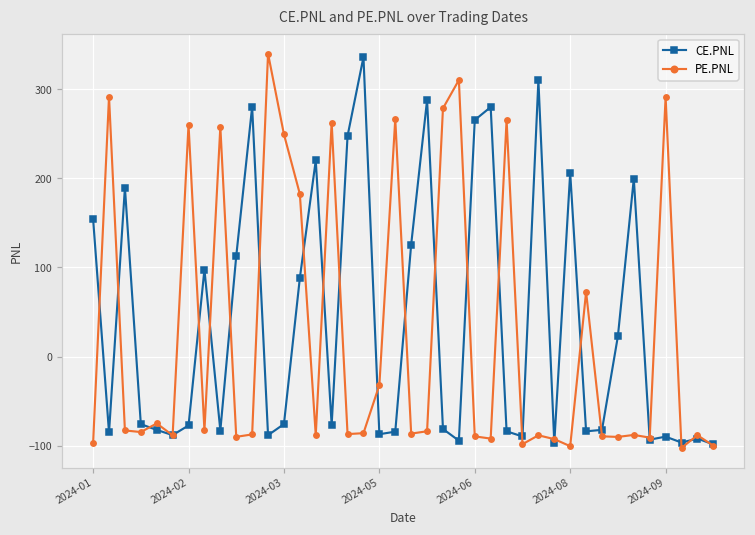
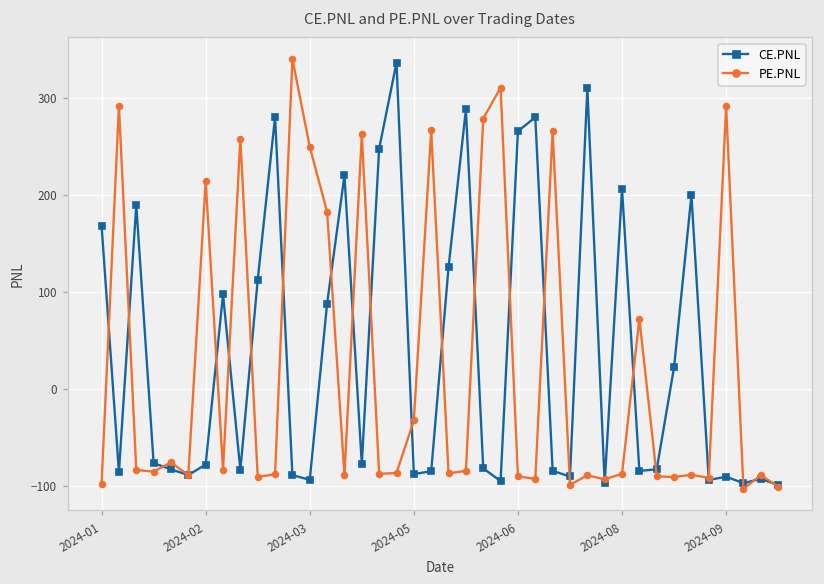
  {
    "CE.PNL": {
-     "2024-01": 150,
+     "2024-01": 170,
      "2024-02": -80,
-     "2024-03": -80,
+     "2024-03": -90,
      "2024-05": -90,
      "2024-06": 270,
      "2024-08": 210,
      "2024-09": -90
    },
    "PE.PNL": {
      "2024-01": -100,
-     "2024-02": 260,
+     "2024-02": 210,
      "2024-03": 250,
      "2024-05": -30,
      "2024-06": -90,
-     "2024-08": -100,
+     "2024-08": -90,
      "2024-09": 290
    }
  }
